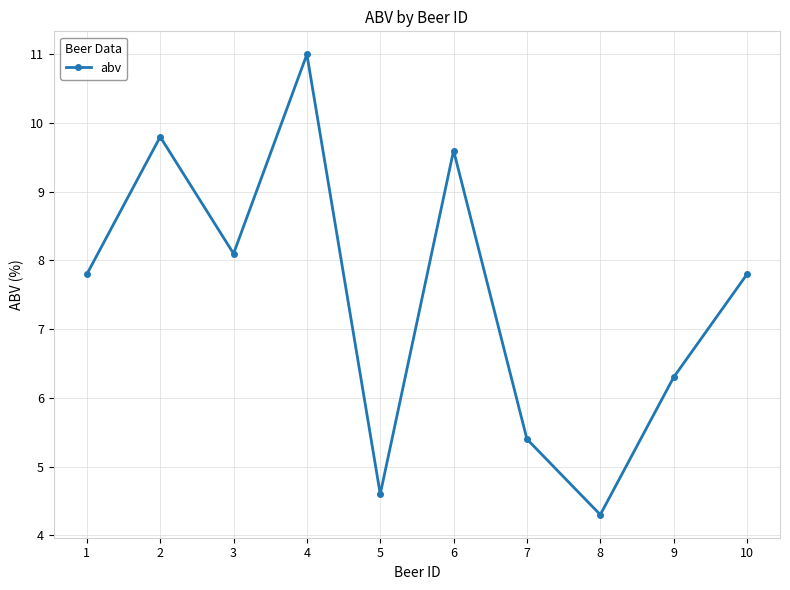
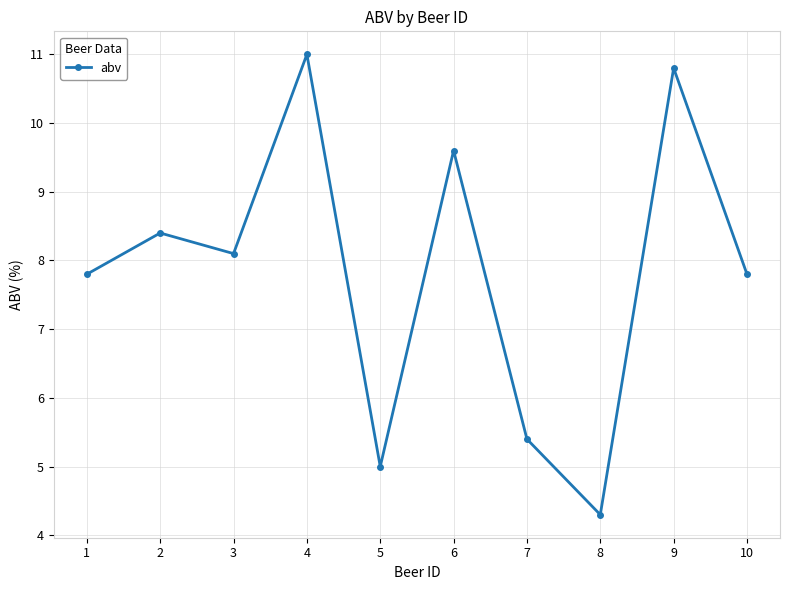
  {
    "1": 7.8,
-   "2": 9.8,
+   "2": 8.4,
    "3": 8.1,
    "4": 11.0,
-   "5": 4.6,
+   "5": 5.0,
    "6": 9.6,
    "7": 5.4,
    "8": 4.3,
-   "9": 6.3,
+   "9": 10.8,
    "10": 7.8
  }
